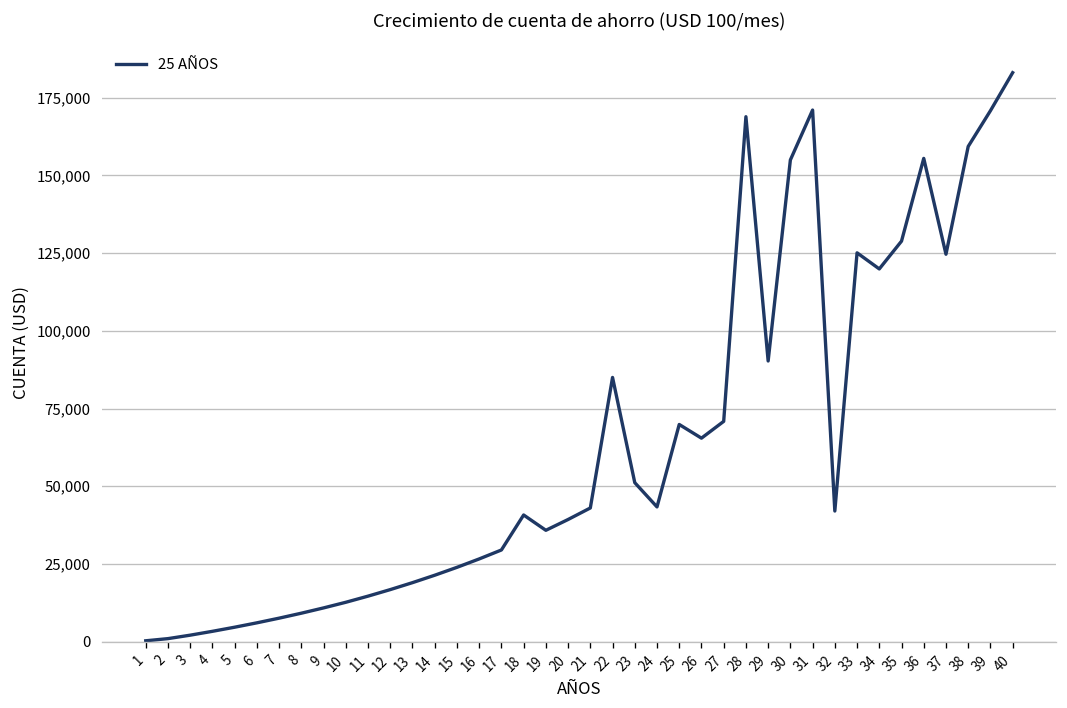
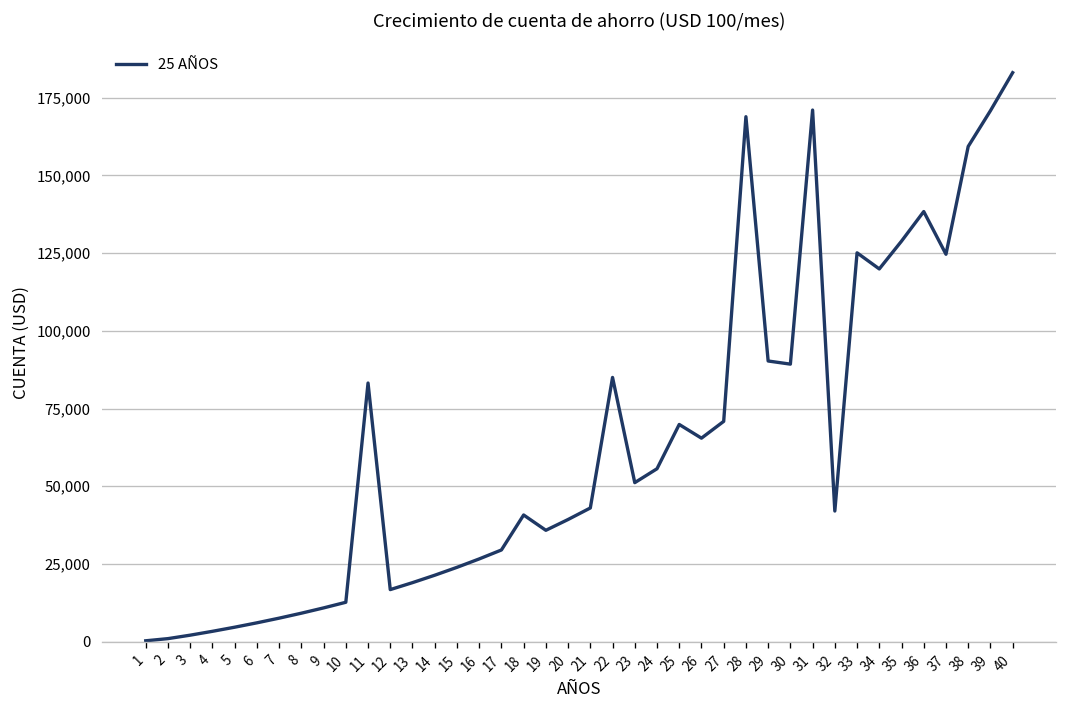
  {
    "1": "0",
    "2": "1,000",
    "3": "2,000",
    "4": "3,000",
    "5": "5,000",
    "6": "6,000",
    "7": "8,000",
    "8": "9,000",
    "9": "11,000",
    "10": "13,000",
-   "11": "15,000",
+   "11": "83,000",
    "12": "17,000",
    "13": "19,000",
    "14": "21,000",
    "15": "24,000",
    "16": "27,000",
    "17": "30,000",
    "18": "41,000",
    "19": "36,000",
    "20": "39,000",
    "21": "43,000",
    "22": "85,000",
    "23": "51,000",
-   "24": "43,000",
+   "24": "56,000",
    "25": "70,000",
    "26": "65,000",
    "27": "71,000",
    "28": "169,000",
    "29": "90,000",
-   "30": "155,000",
+   "30": "89,000",
    "31": "171,000",
    "32": "42,000",
    "33": "125,000",
    "34": "120,000",
    "35": "129,000",
-   "36": "155,000",
+   "36": "138,000",
    "37": "125,000",
    "38": "159,000",
    "39": "171,000",
    "40": "183,000"
  }
